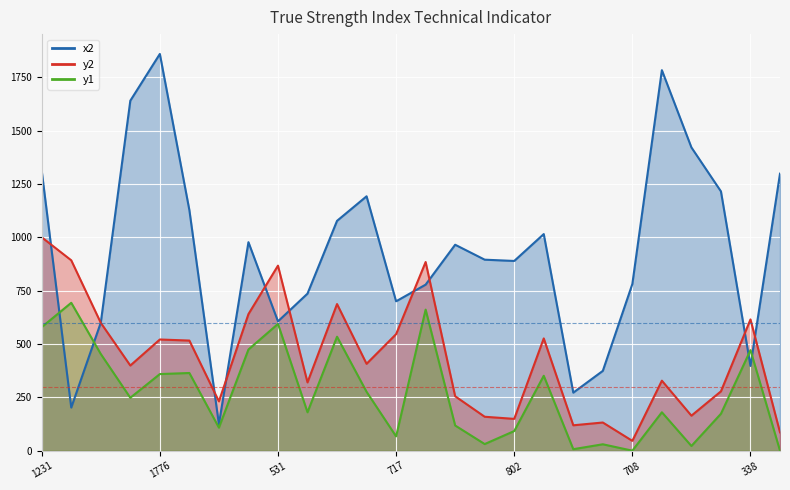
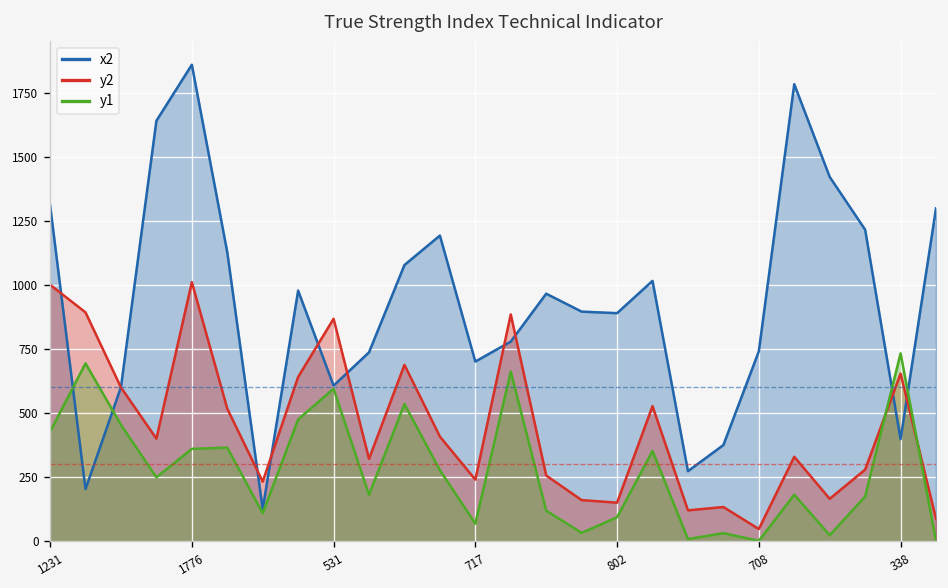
  {
    "x2": {
      "1231": 1310,
      "1776": 1860,
      "717": 700,
      "802": 890,
-     "708": 780,
+     "708": 740,
      "338": 400
    },
    "y2": {
      "1231": 1000,
-     "1776": 520,
+     "1776": 1010,
      "531": 870,
-     "717": 550,
+     "717": 240,
      "802": 150,
      "708": 50,
-     "338": 620
+     "338": 650
    },
    "y1": {
-     "1231": 580,
+     "1231": 430,
      "1776": 360,
      "717": 70,
      "802": 90,
      "708": 0,
-     "338": 470
+     "338": 730
    }
  }
